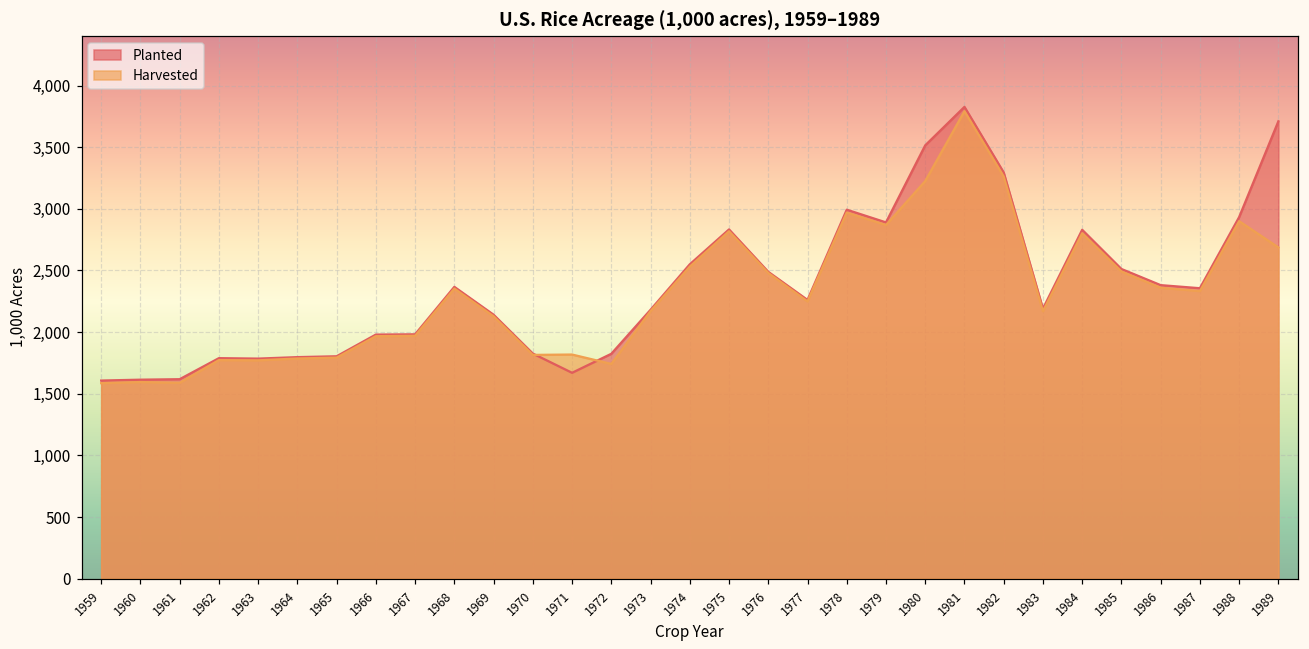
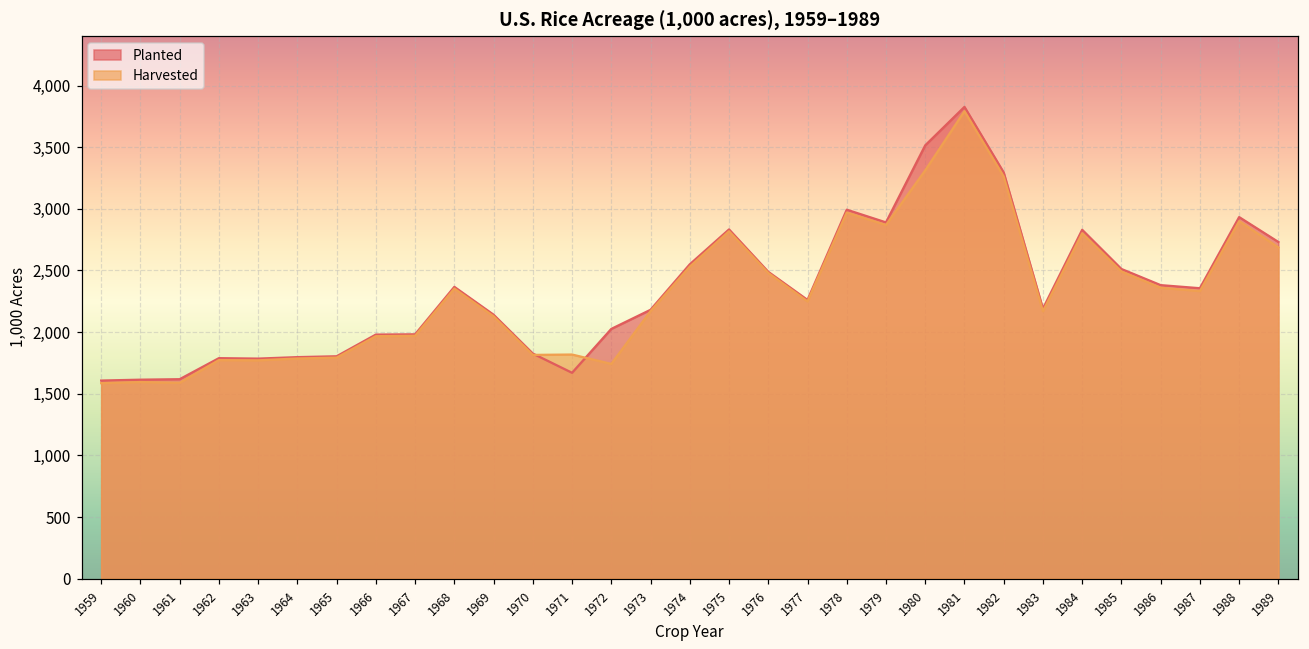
  {
    "Planted": {
      "1961": "1,620",
      "1971": "1,670",
-     "1972": "1,820",
+     "1972": "2,030",
      "1978": "2,990",
      "1980": "3,520",
      "1981": "3,830",
      "1982": "3,300",
      "1984": "2,830",
      "1987": "2,360",
      "1988": "2,930",
-     "1989": "3,710"
+     "1989": "2,730"
    },
    "Harvested": {
      "1961": "1,590",
      "1971": "1,820",
      "1972": "1,740",
      "1978": "2,970",
-     "1980": "3,230",
+     "1980": "3,310",
      "1981": "3,790",
      "1982": "3,260",
      "1984": "2,800",
      "1987": "2,330",
      "1988": "2,900",
      "1989": "2,690"
    }
  }
